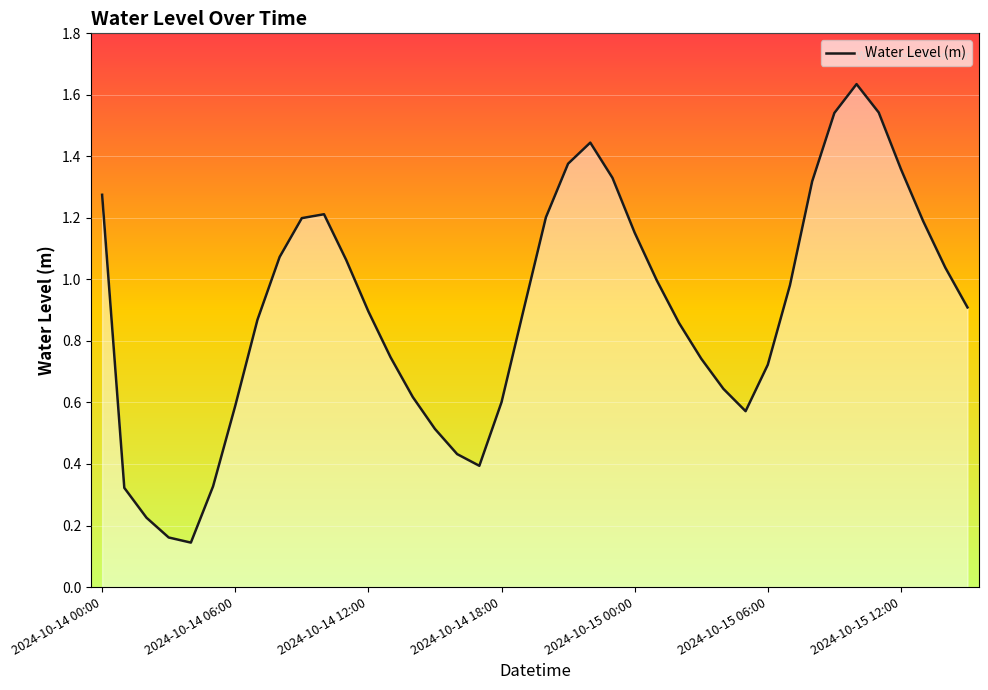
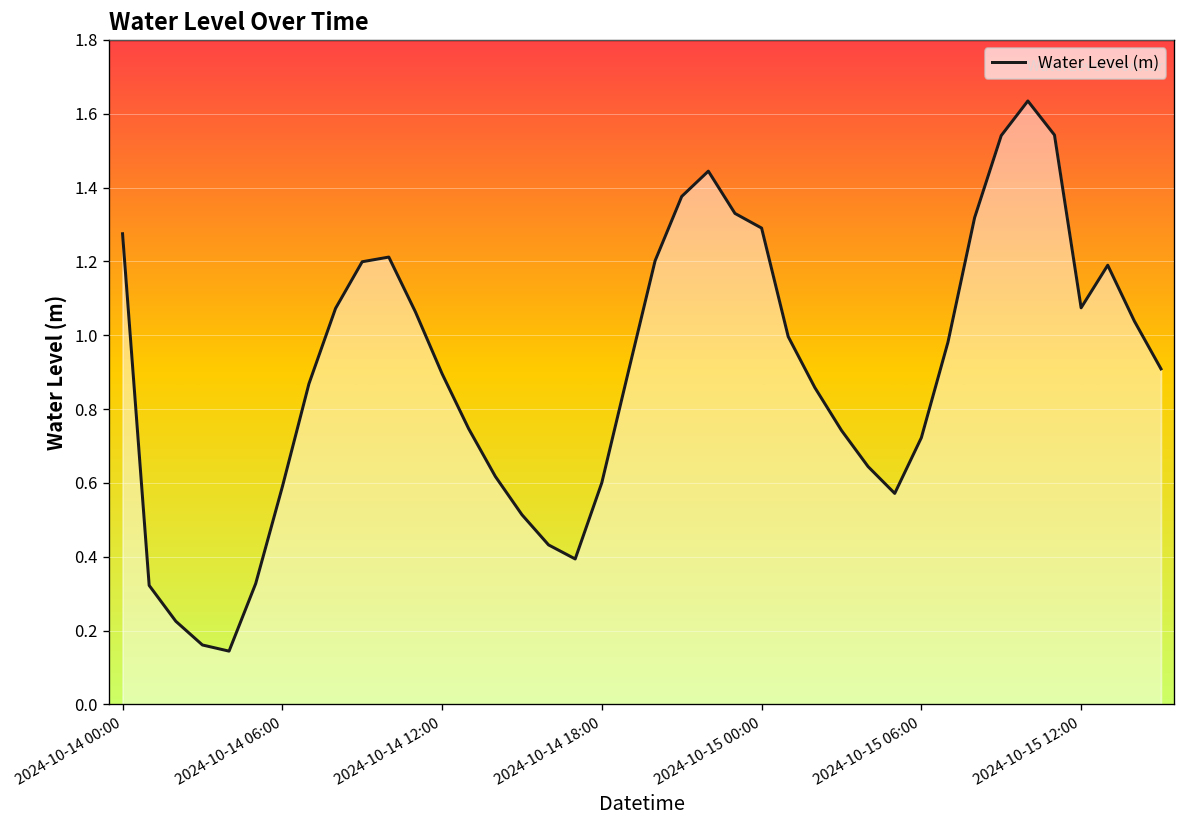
  {
    "2024-10-14 00:00": 1.28,
    "2024-10-14 06:00": 0.59,
    "2024-10-14 12:00": 0.90,
    "2024-10-14 18:00": 0.60,
-   "2024-10-15 00:00": 1.15,
+   "2024-10-15 00:00": 1.29,
    "2024-10-15 06:00": 0.72,
-   "2024-10-15 12:00": 1.36
+   "2024-10-15 12:00": 1.07
  }
